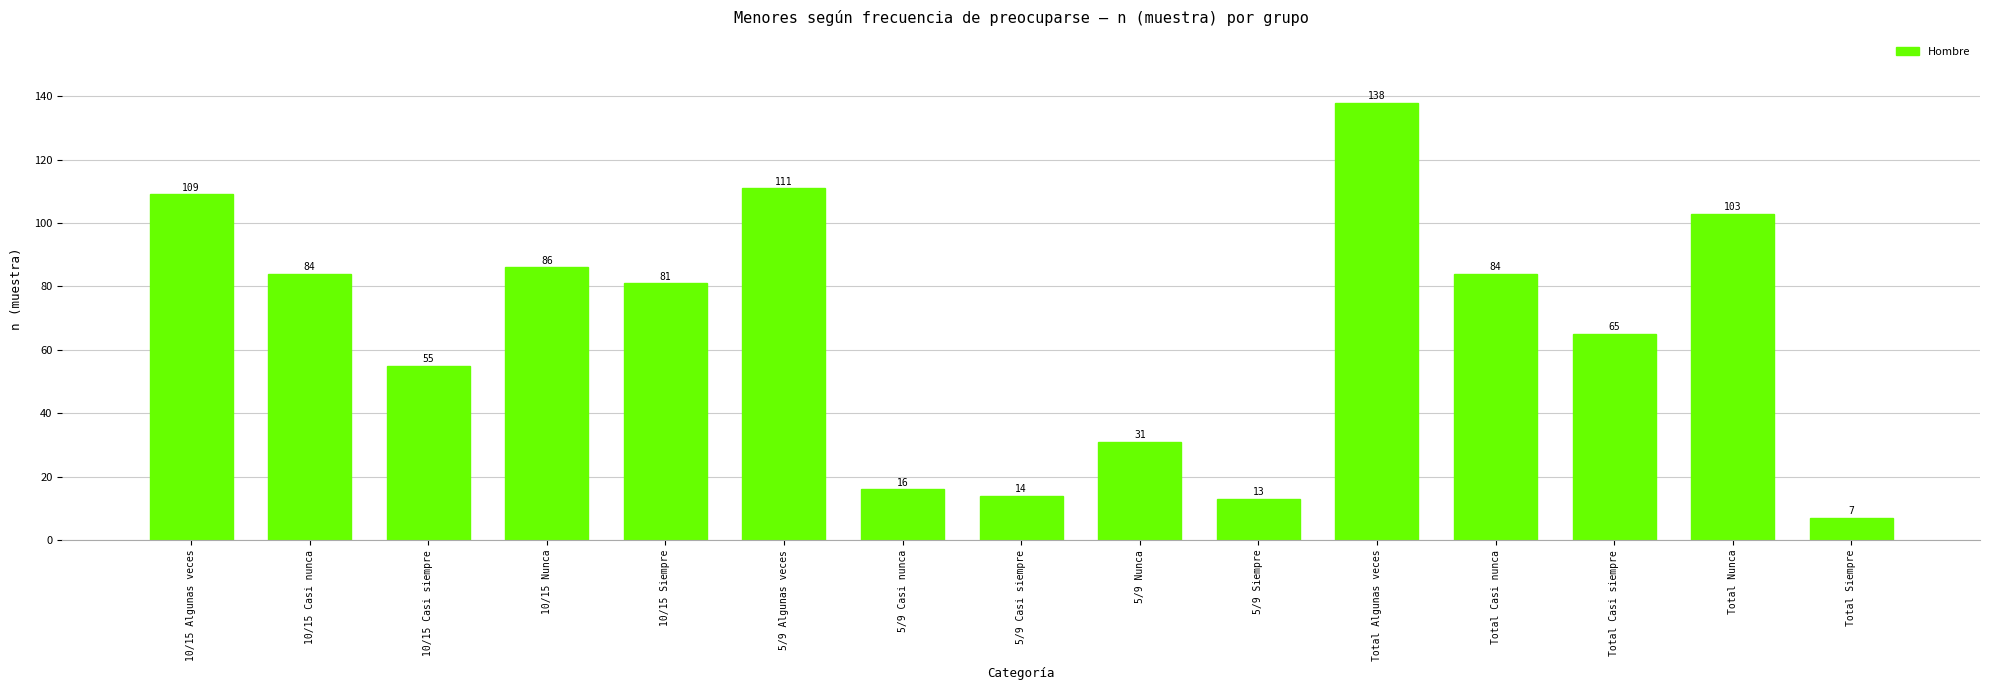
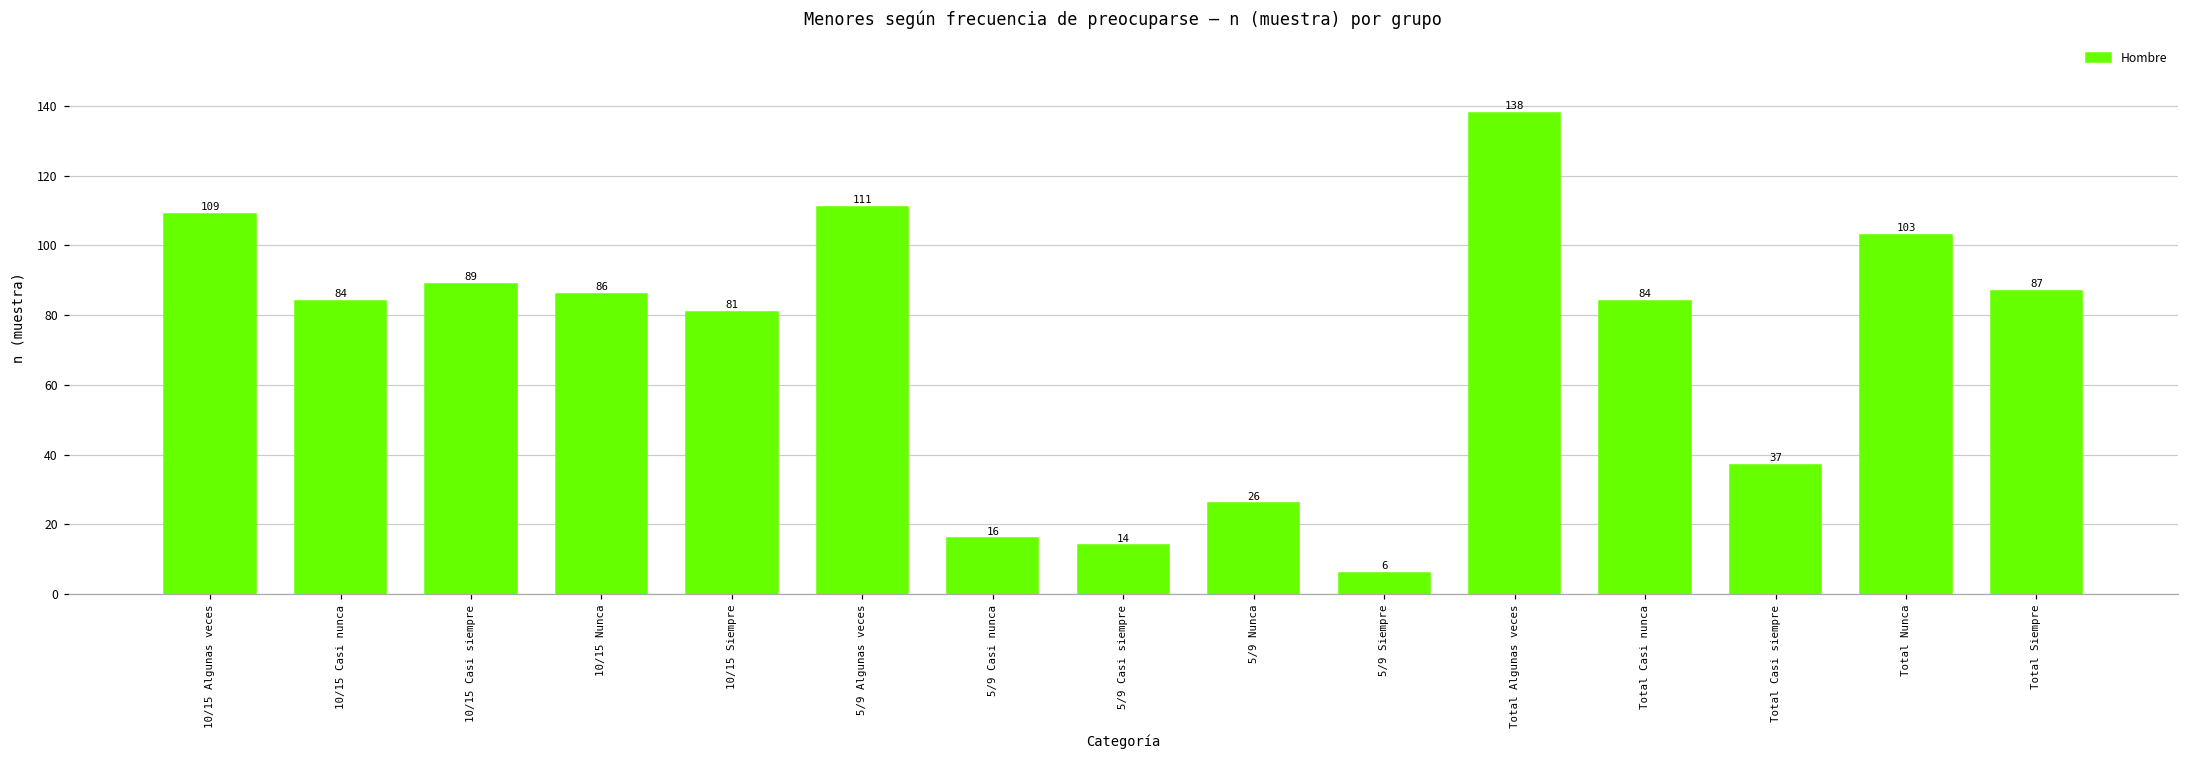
  {
    "10/15 Algunas veces": 109,
    "10/15 Casi nunca": 84,
-   "10/15 Casi siempre": 55,
+   "10/15 Casi siempre": 89,
    "10/15 Nunca": 86,
    "10/15 Siempre": 81,
    "5/9 Algunas veces": 111,
    "5/9 Casi nunca": 16,
    "5/9 Casi siempre": 14,
-   "5/9 Nunca": 31,
-   "5/9 Siempre": 13,
+   "5/9 Nunca": 26,
+   "5/9 Siempre": 6,
    "Total Algunas veces": 138,
    "Total Casi nunca": 84,
-   "Total Casi siempre": 65,
+   "Total Casi siempre": 37,
    "Total Nunca": 103,
-   "Total Siempre": 7
+   "Total Siempre": 87
  }
